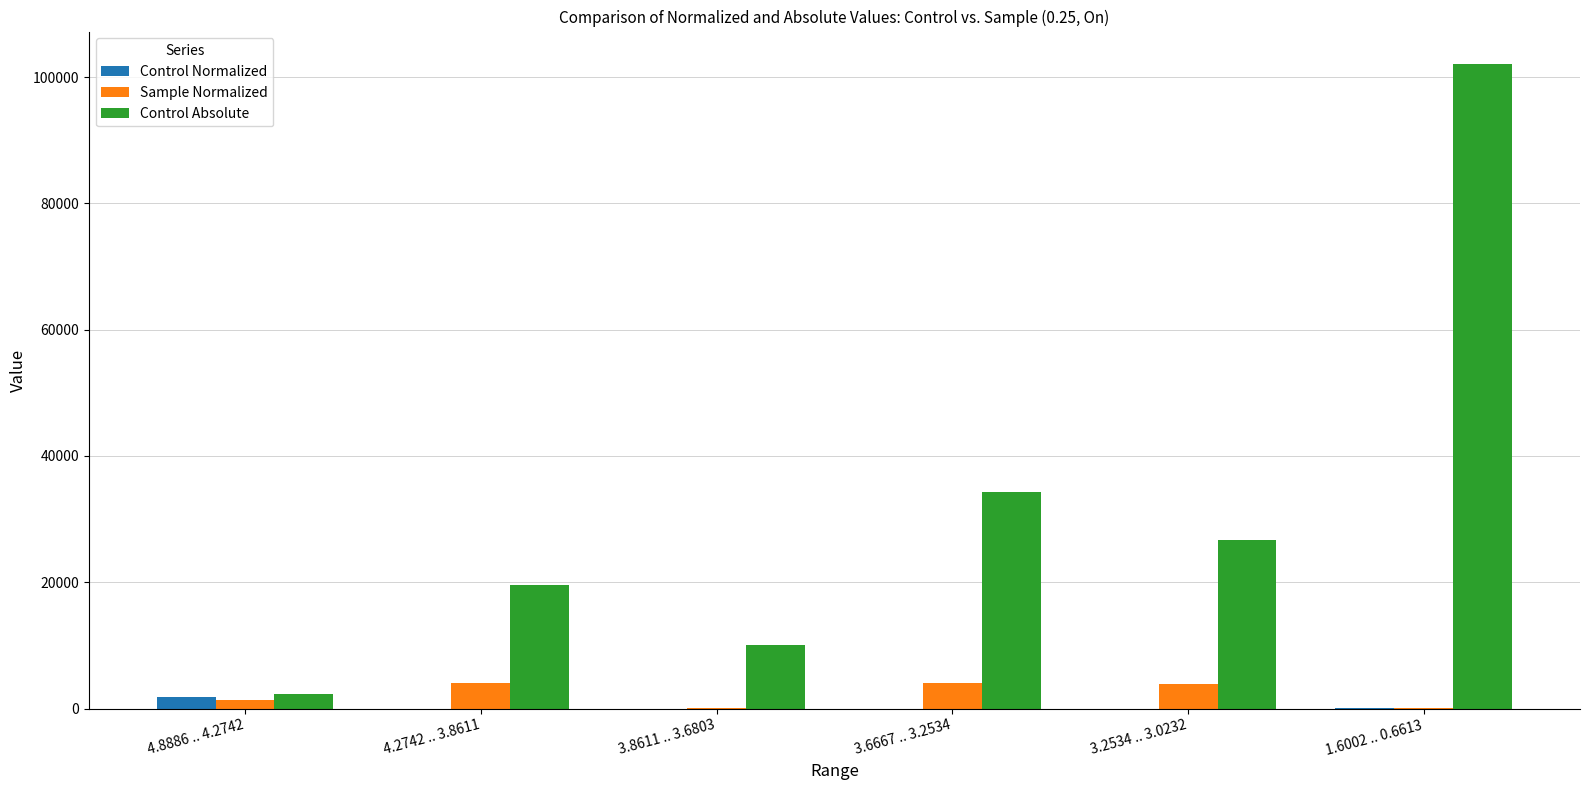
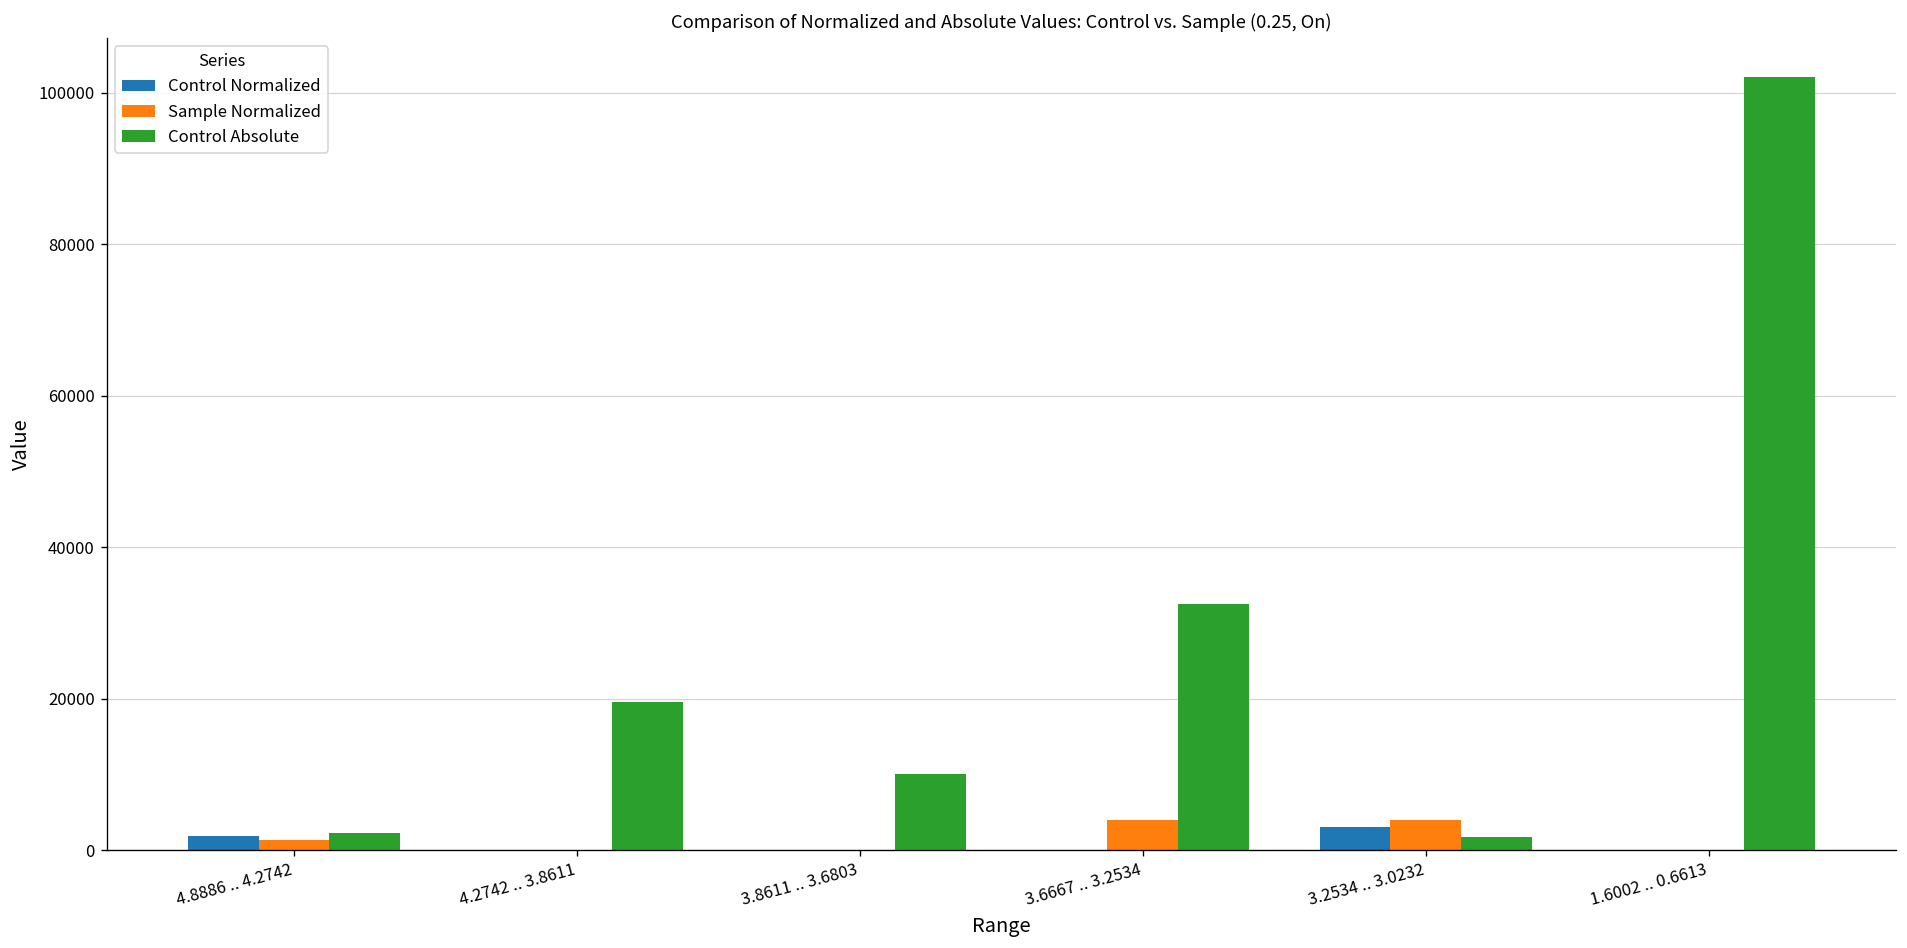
  {
    "Control Normalized": {
      "4.8886 .. 4.2742": 2000,
-     "3.2534 .. 3.0232": 0
+     "3.2534 .. 3.0232": 3000
    },
    "Sample Normalized": {
      "4.8886 .. 4.2742": 1000,
-     "4.2742 .. 3.8611": 4000,
+     "4.2742 .. 3.8611": 0,
      "3.6667 .. 3.2534": 4000,
      "3.2534 .. 3.0232": 4000
    },
    "Control Absolute": {
      "4.8886 .. 4.2742": 2000,
      "4.2742 .. 3.8611": 20000,
      "3.8611 .. 3.6803": 10000,
-     "3.6667 .. 3.2534": 34000,
-     "3.2534 .. 3.0232": 27000,
+     "3.6667 .. 3.2534": 33000,
+     "3.2534 .. 3.0232": 2000,
      "1.6002 .. 0.6613": 102000
    }
  }
